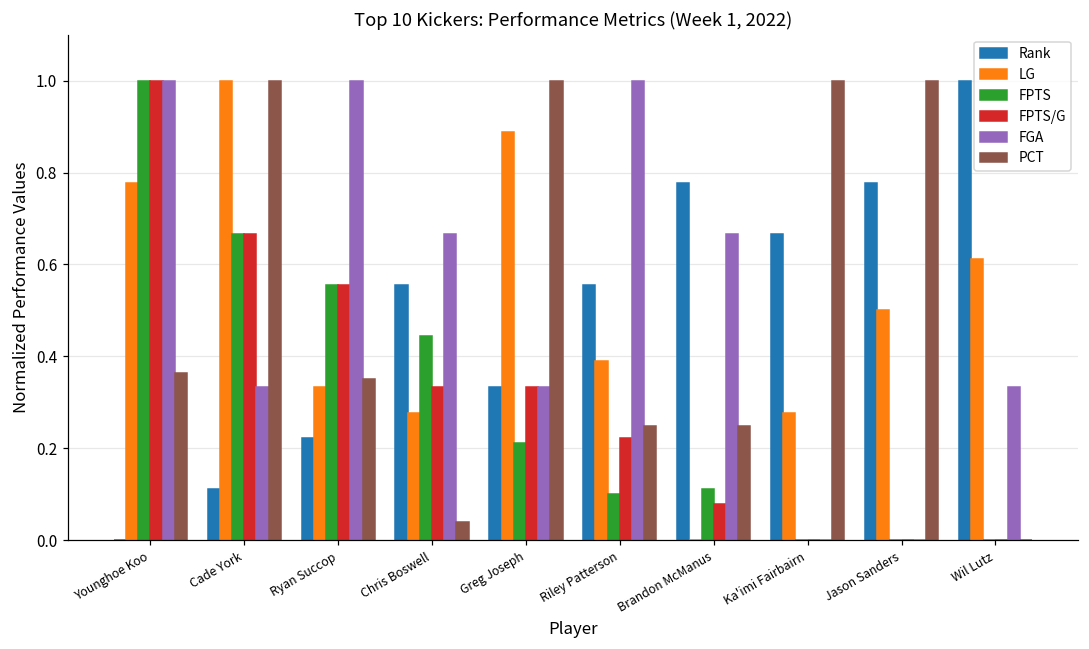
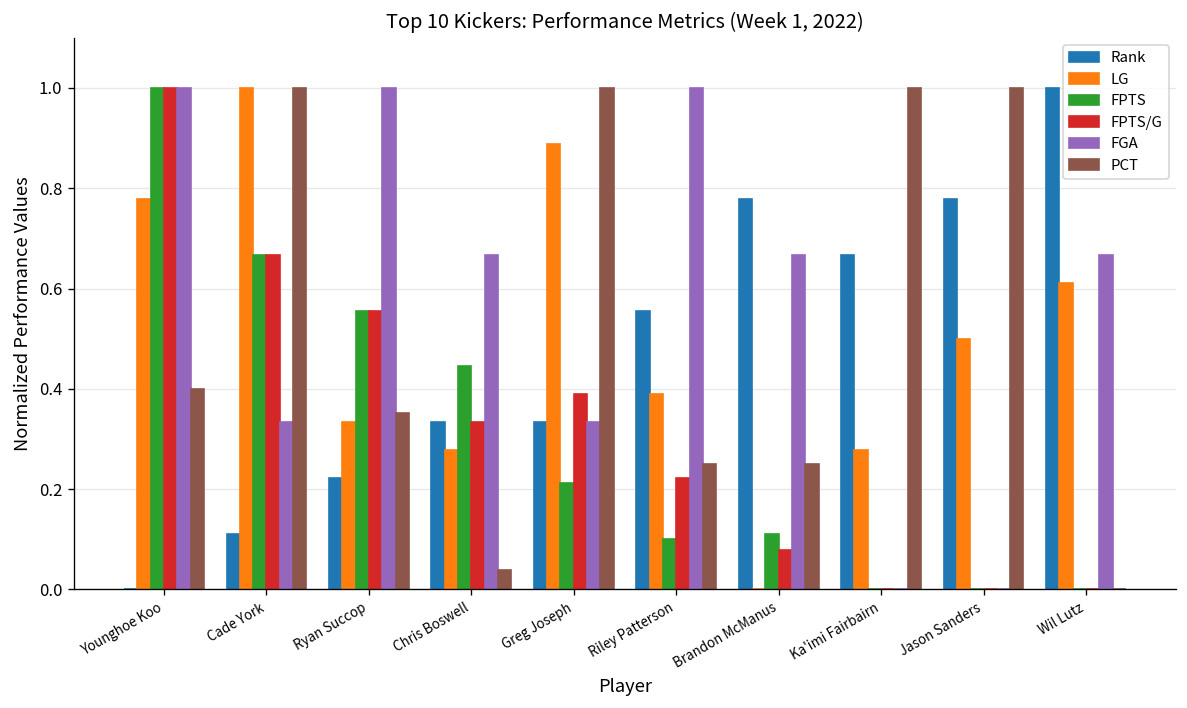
  {
    "Rank": {
      "Younghoe Koo": 0.00,
      "Cade York": 0.11,
      "Ryan Succop": 0.22,
-     "Chris Boswell": 0.56,
+     "Chris Boswell": 0.33,
      "Greg Joseph": 0.33,
      "Riley Patterson": 0.56,
      "Brandon McManus": 0.78,
      "Ka'imi Fairbairn": 0.67,
      "Jason Sanders": 0.78,
      "Wil Lutz": 1.00
    },
    "LG": {
      "Younghoe Koo": 0.78,
      "Cade York": 1.00,
      "Ryan Succop": 0.33,
      "Chris Boswell": 0.28,
      "Greg Joseph": 0.89,
      "Riley Patterson": 0.39,
      "Brandon McManus": 0.00,
      "Ka'imi Fairbairn": 0.28,
      "Jason Sanders": 0.50,
      "Wil Lutz": 0.61
    },
    "FPTS": {
      "Younghoe Koo": 1.00,
      "Cade York": 0.67,
      "Ryan Succop": 0.56,
      "Chris Boswell": 0.44,
      "Greg Joseph": 0.21,
      "Riley Patterson": 0.10,
      "Brandon McManus": 0.11,
      "Ka'imi Fairbairn": 0.00,
      "Jason Sanders": 0.00,
      "Wil Lutz": 0.00
    },
    "FPTS/G": {
      "Younghoe Koo": 1.00,
      "Cade York": 0.67,
      "Ryan Succop": 0.56,
      "Chris Boswell": 0.33,
-     "Greg Joseph": 0.33,
+     "Greg Joseph": 0.39,
      "Riley Patterson": 0.22,
      "Brandon McManus": 0.08,
      "Ka'imi Fairbairn": 0.00,
      "Jason Sanders": 0.00,
      "Wil Lutz": 0.00
    },
    "FGA": {
      "Younghoe Koo": 1.00,
      "Cade York": 0.33,
      "Ryan Succop": 1.00,
      "Chris Boswell": 0.67,
      "Greg Joseph": 0.33,
      "Riley Patterson": 1.00,
      "Brandon McManus": 0.67,
      "Ka'imi Fairbairn": 0.00,
      "Jason Sanders": 0.00,
-     "Wil Lutz": 0.33
+     "Wil Lutz": 0.67
    },
    "PCT": {
-     "Younghoe Koo": 0.36,
+     "Younghoe Koo": 0.40,
      "Cade York": 1.00,
      "Ryan Succop": 0.35,
      "Chris Boswell": 0.04,
      "Greg Joseph": 1.00,
      "Riley Patterson": 0.25,
      "Brandon McManus": 0.25,
      "Ka'imi Fairbairn": 1.00,
      "Jason Sanders": 1.00,
      "Wil Lutz": 0.00
    }
  }
